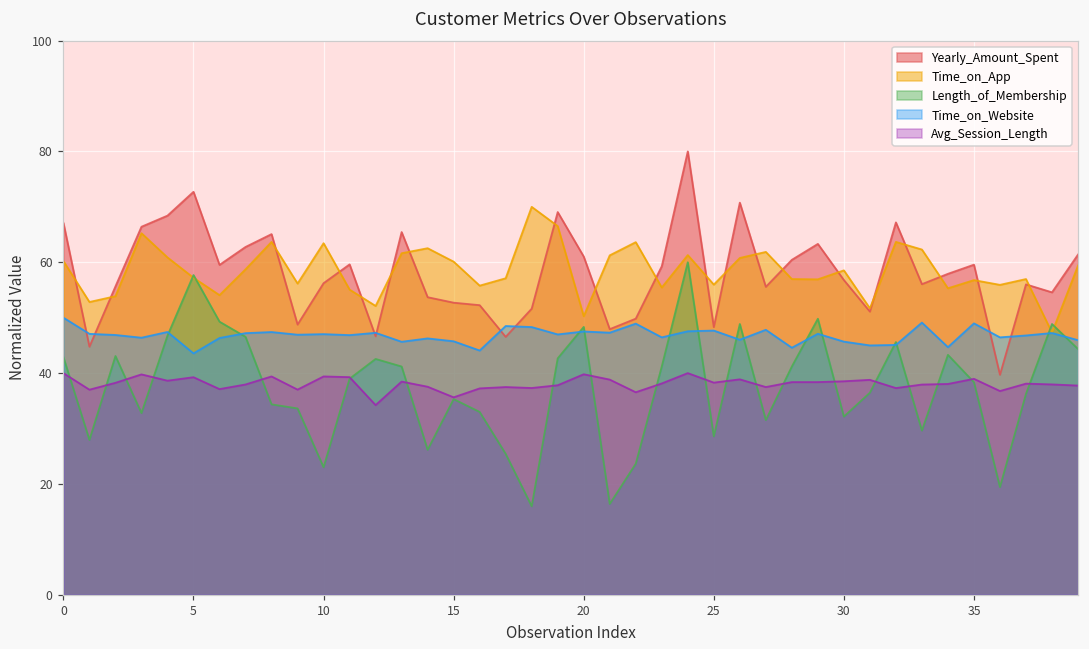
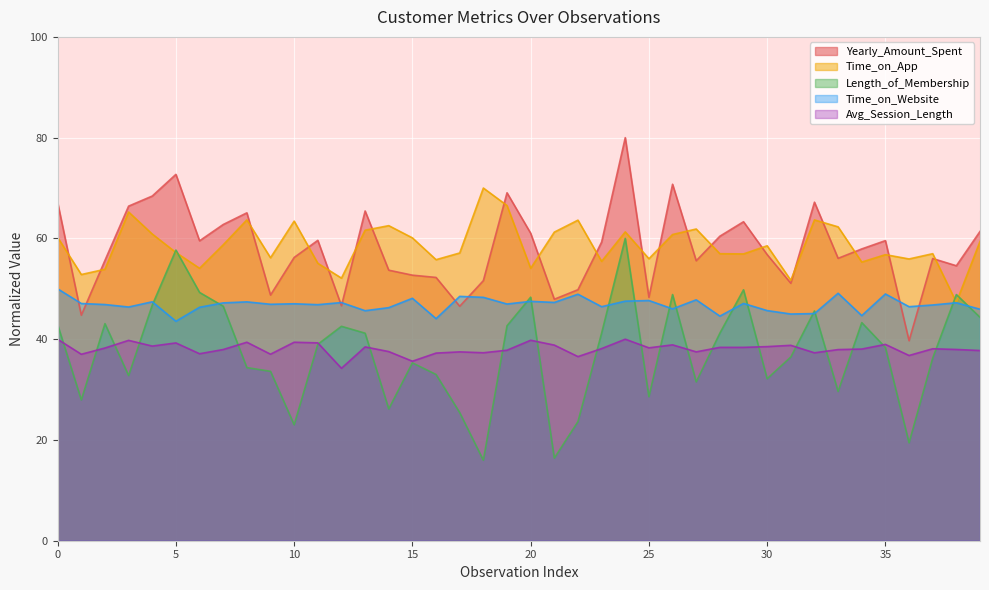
  {
    "Yearly_Amount_Spent": {
      "0": 67,
      "5": 73,
      "10": 56,
      "15": 53,
      "20": 61,
      "25": 48,
      "30": 57,
      "35": 60
    },
    "Time_on_App": {
      "0": 60,
      "10": 63,
      "15": 60,
-     "20": 50,
+     "20": 54,
      "25": 56,
      "30": 59,
      "35": 57
    },
    "Length_of_Membership": {
      "0": 43,
      "10": 23,
      "20": 48,
      "25": 29,
      "30": 32,
      "35": 38
    },
    "Time_on_Website": {
      "0": 50,
      "5": 44,
      "10": 47,
-     "15": 46,
+     "15": 48,
      "20": 48,
      "25": 48,
      "30": 46,
      "35": 49
    },
    "Avg_Session_Length": {
      "0": 40,
      "5": 39,
      "10": 39,
      "20": 40,
      "25": 38,
      "30": 39,
      "35": 39
    }
  }
